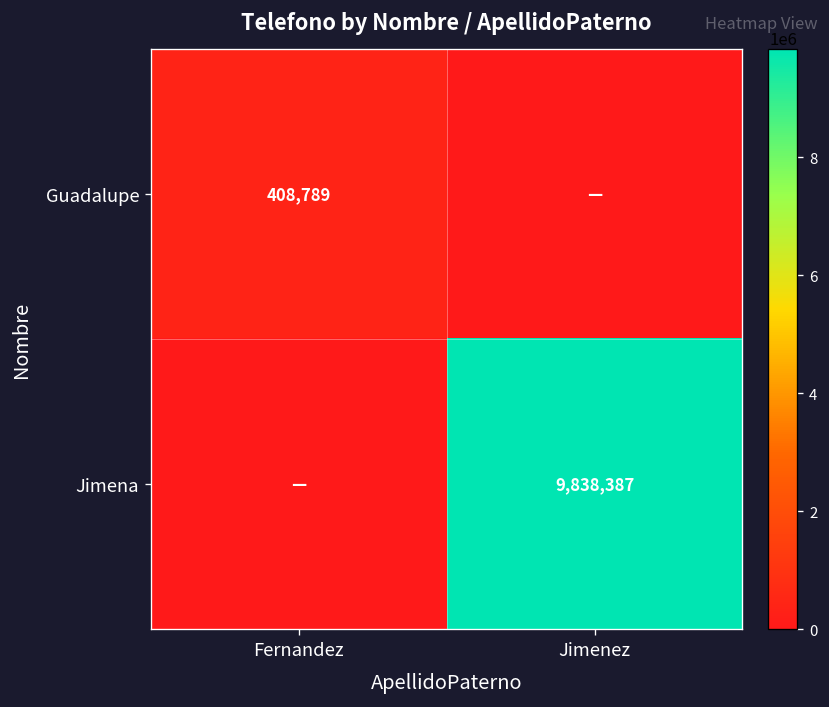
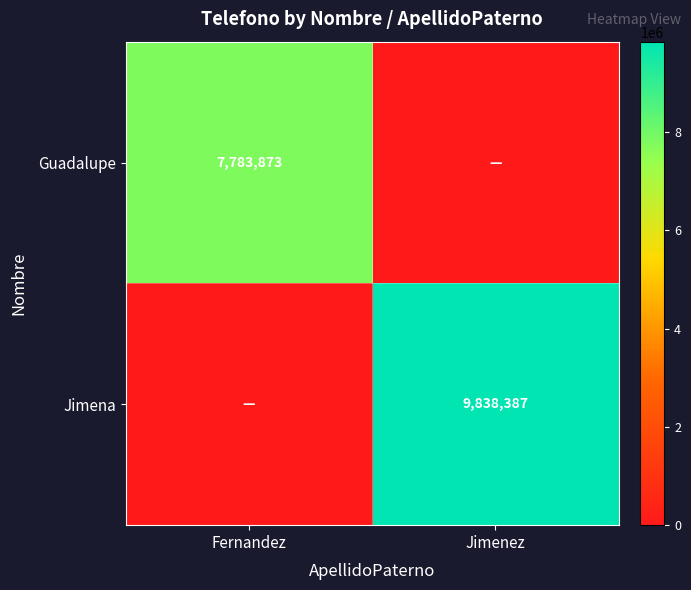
  {
    "Guadalupe": {
-     "Fernandez": "408,789"
+     "Fernandez": "7,783,873"
    },
    "Jimena": {
      "Jimenez": "9,838,387"
    }
  }
